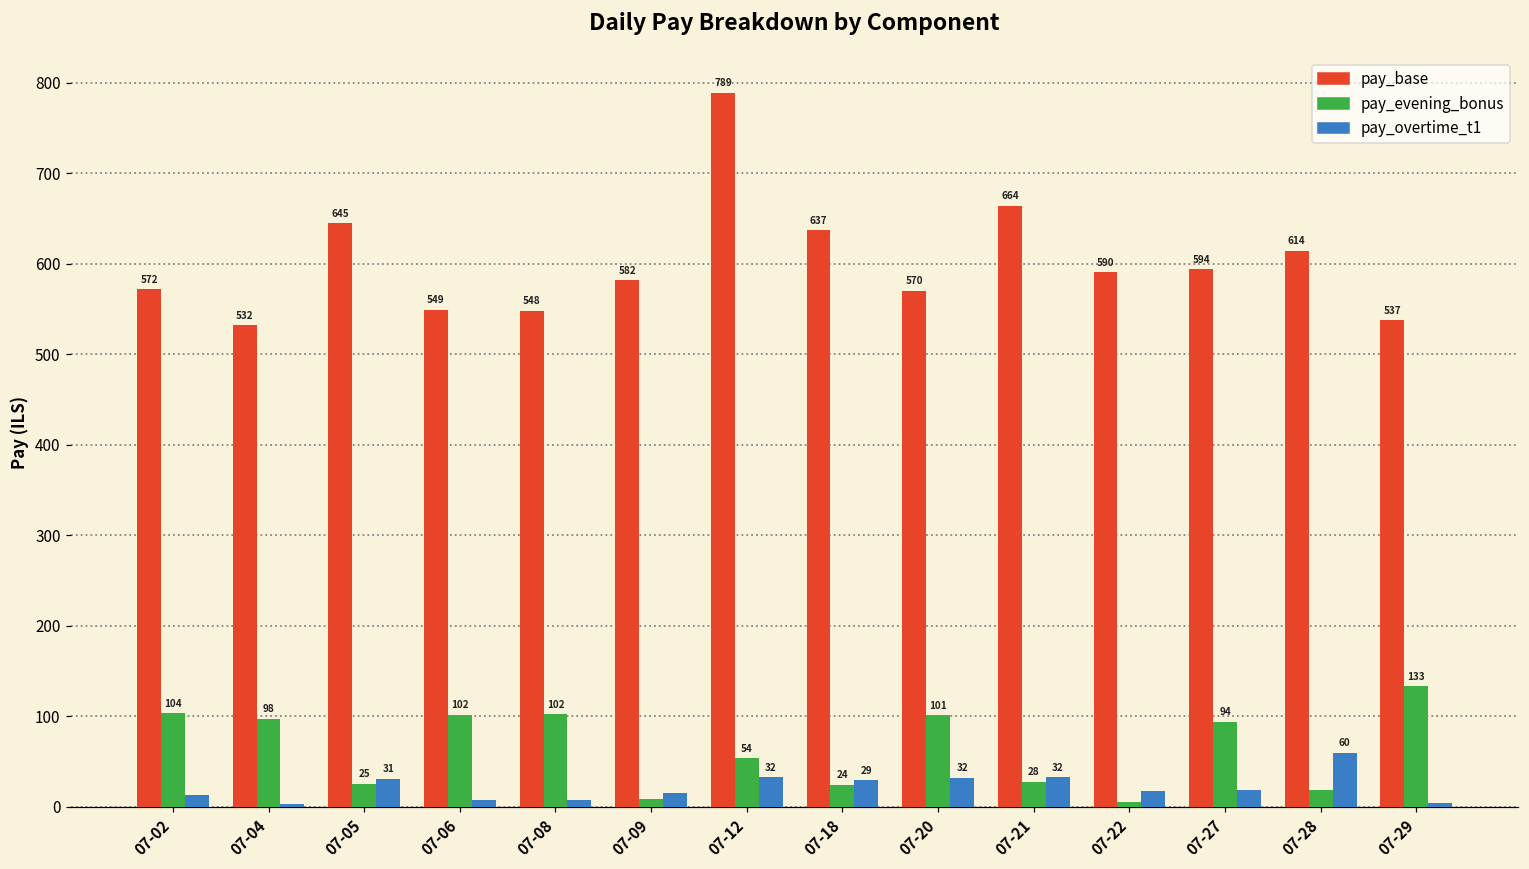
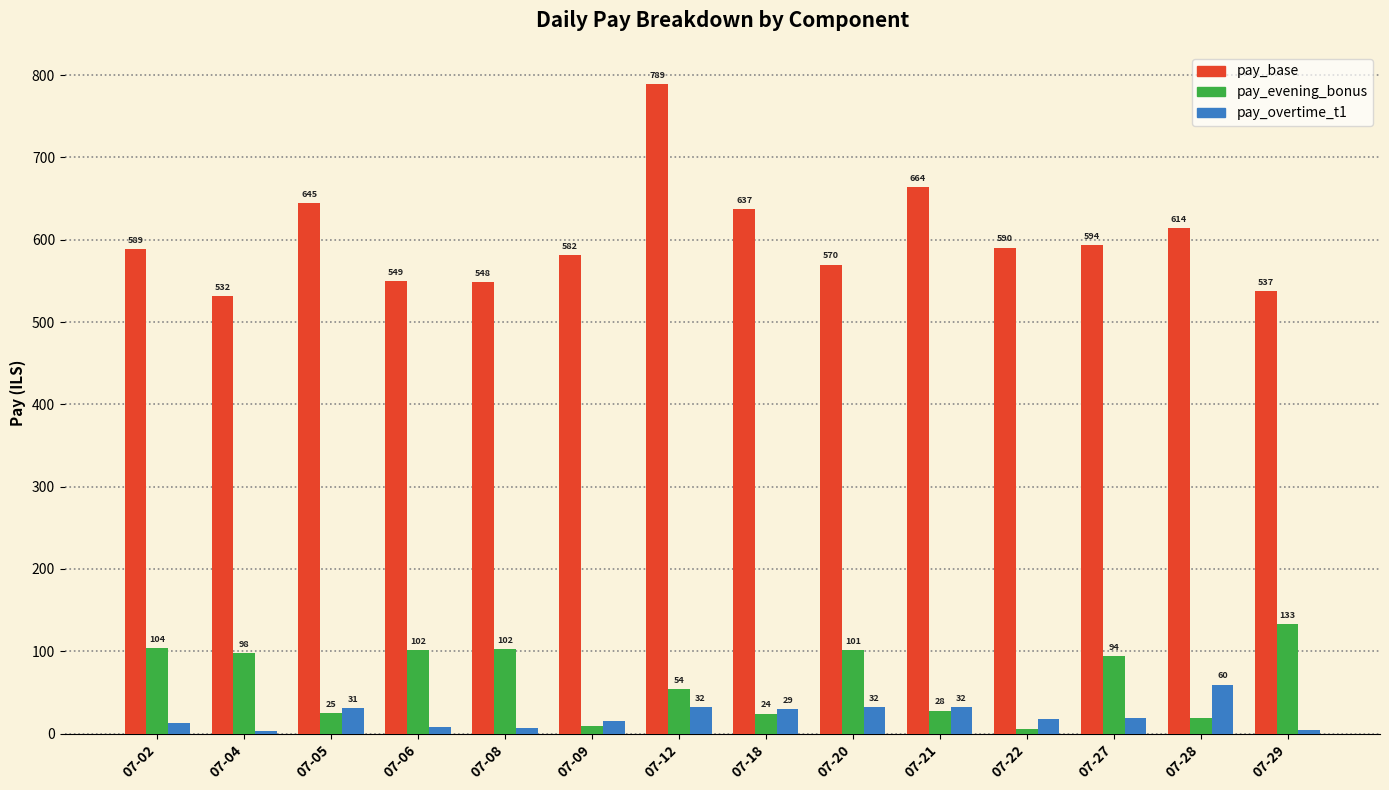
  {
    "pay_base": {
-     "07-02": 572,
+     "07-02": 589,
      "07-04": 532,
      "07-05": 645,
      "07-06": 549,
      "07-08": 548,
      "07-09": 582,
      "07-12": 789,
      "07-18": 637,
      "07-20": 570,
      "07-21": 664,
      "07-22": 590,
      "07-27": 594,
      "07-28": 614,
      "07-29": 537
    },
    "pay_evening_bonus": {
      "07-02": 104,
      "07-04": 98,
      "07-05": 25,
      "07-06": 102,
      "07-08": 102,
      "07-12": 54,
      "07-18": 24,
      "07-20": 101,
      "07-21": 28,
      "07-27": 94,
      "07-29": 133
    },
    "pay_overtime_t1": {
      "07-05": 31,
      "07-12": 32,
      "07-18": 29,
      "07-20": 32,
      "07-21": 32,
      "07-28": 60
    }
  }
